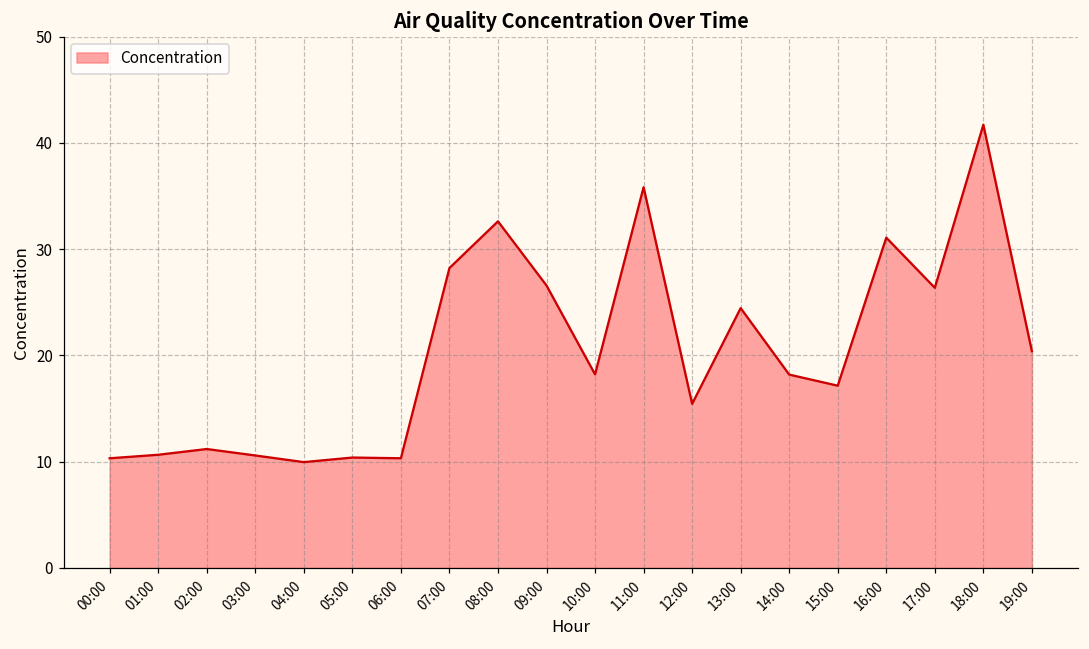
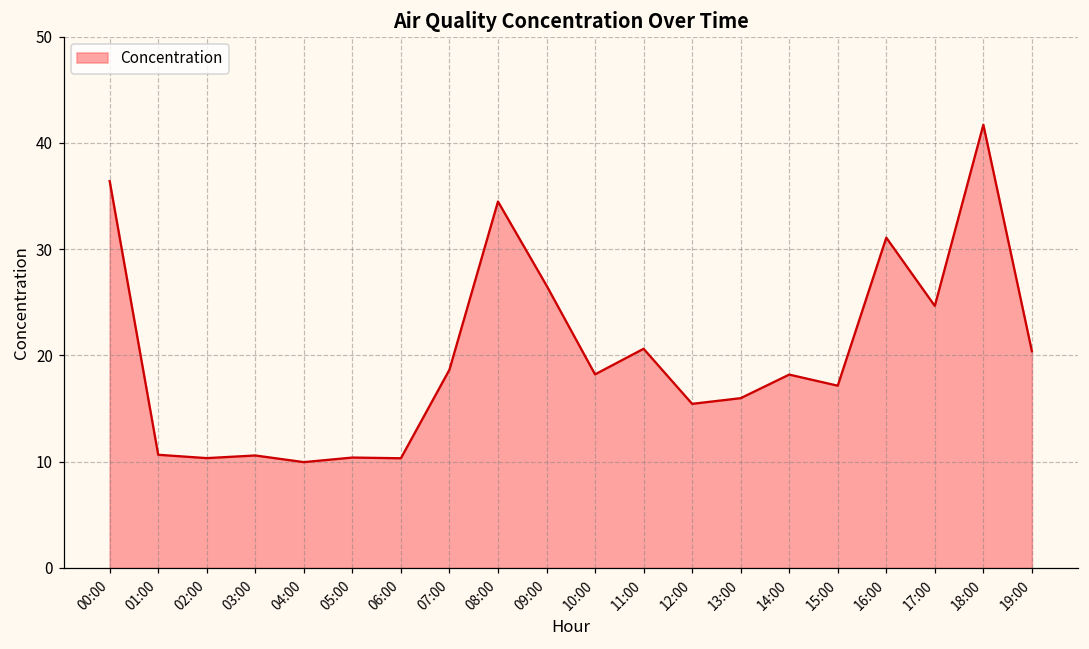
  {
-   "00:00": 10,
+   "00:00": 36,
    "01:00": 11,
-   "02:00": 11,
+   "02:00": 10,
    "03:00": 11,
    "04:00": 10,
    "05:00": 10,
    "06:00": 10,
-   "07:00": 28,
-   "08:00": 33,
+   "07:00": 19,
+   "08:00": 34,
    "09:00": 27,
    "10:00": 18,
-   "11:00": 36,
+   "11:00": 21,
    "12:00": 15,
-   "13:00": 24,
+   "13:00": 16,
    "14:00": 18,
    "15:00": 17,
    "16:00": 31,
-   "17:00": 26,
+   "17:00": 25,
    "18:00": 42,
    "19:00": 20
  }
